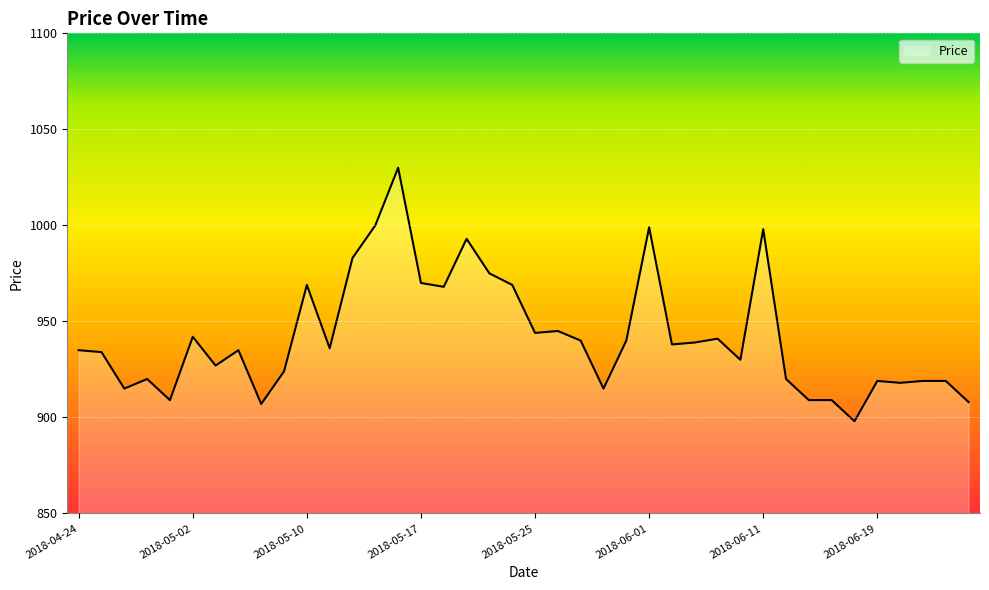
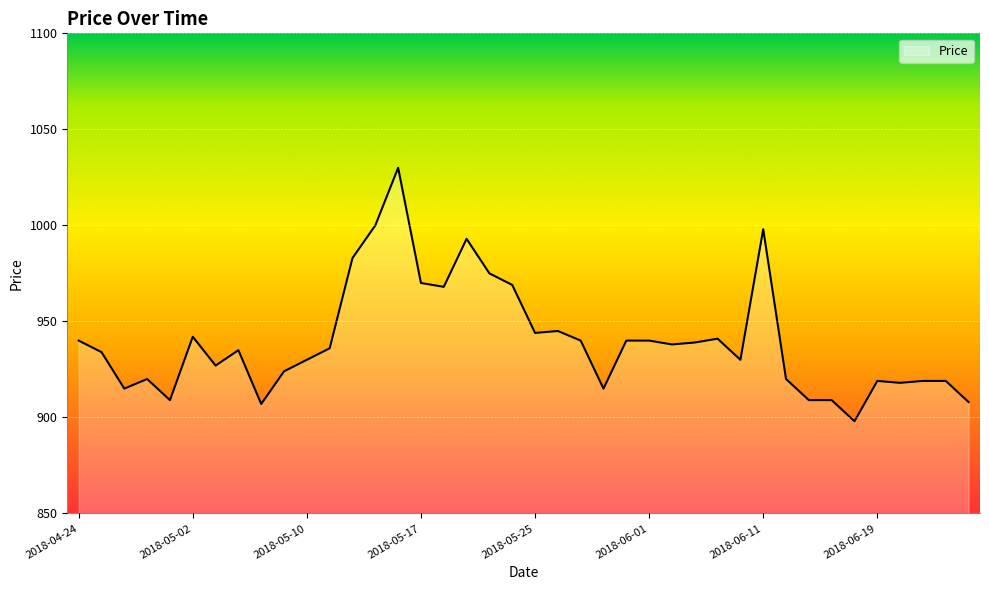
  {
-   "2018-04-24": 935,
+   "2018-04-24": 940,
    "2018-05-02": 942,
-   "2018-05-10": 969,
+   "2018-05-10": 930,
    "2018-05-17": 970,
    "2018-05-25": 944,
-   "2018-06-01": 999,
+   "2018-06-01": 940,
    "2018-06-11": 998,
    "2018-06-19": 919
  }
